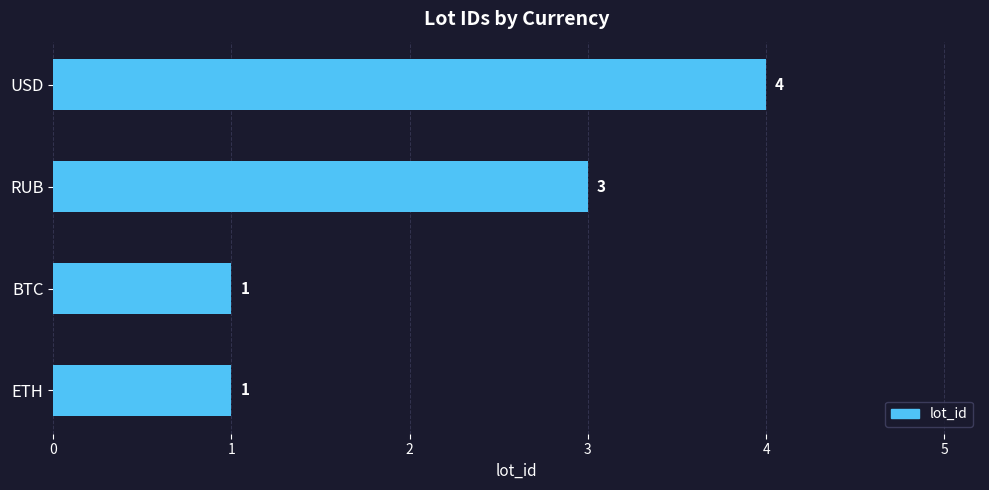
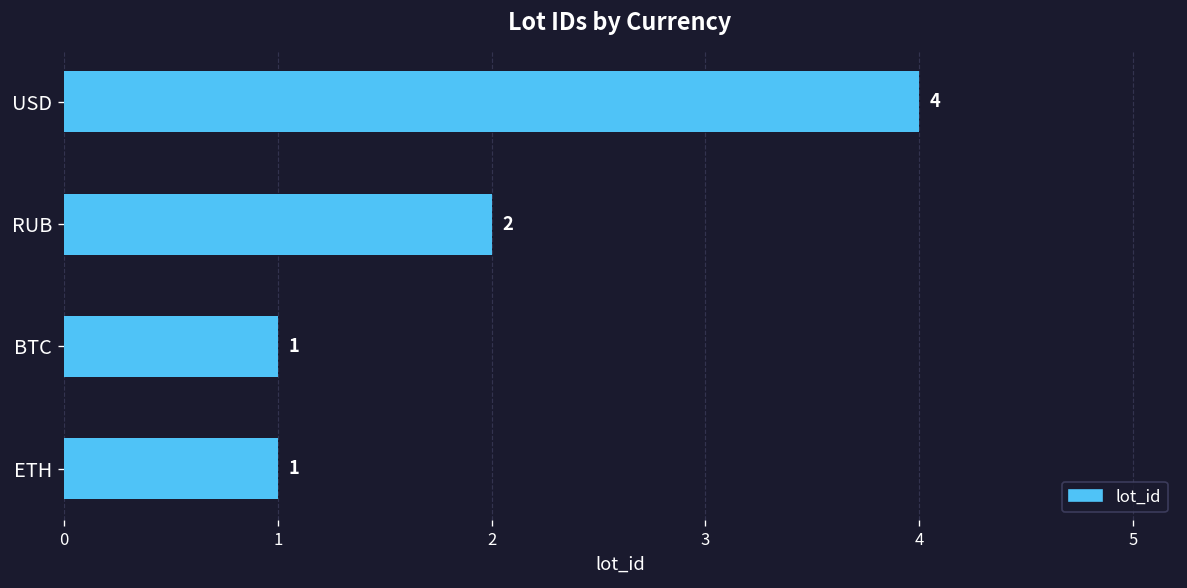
  {
    "USD": 4,
-   "RUB": 3,
+   "RUB": 2,
    "BTC": 1,
    "ETH": 1
  }
